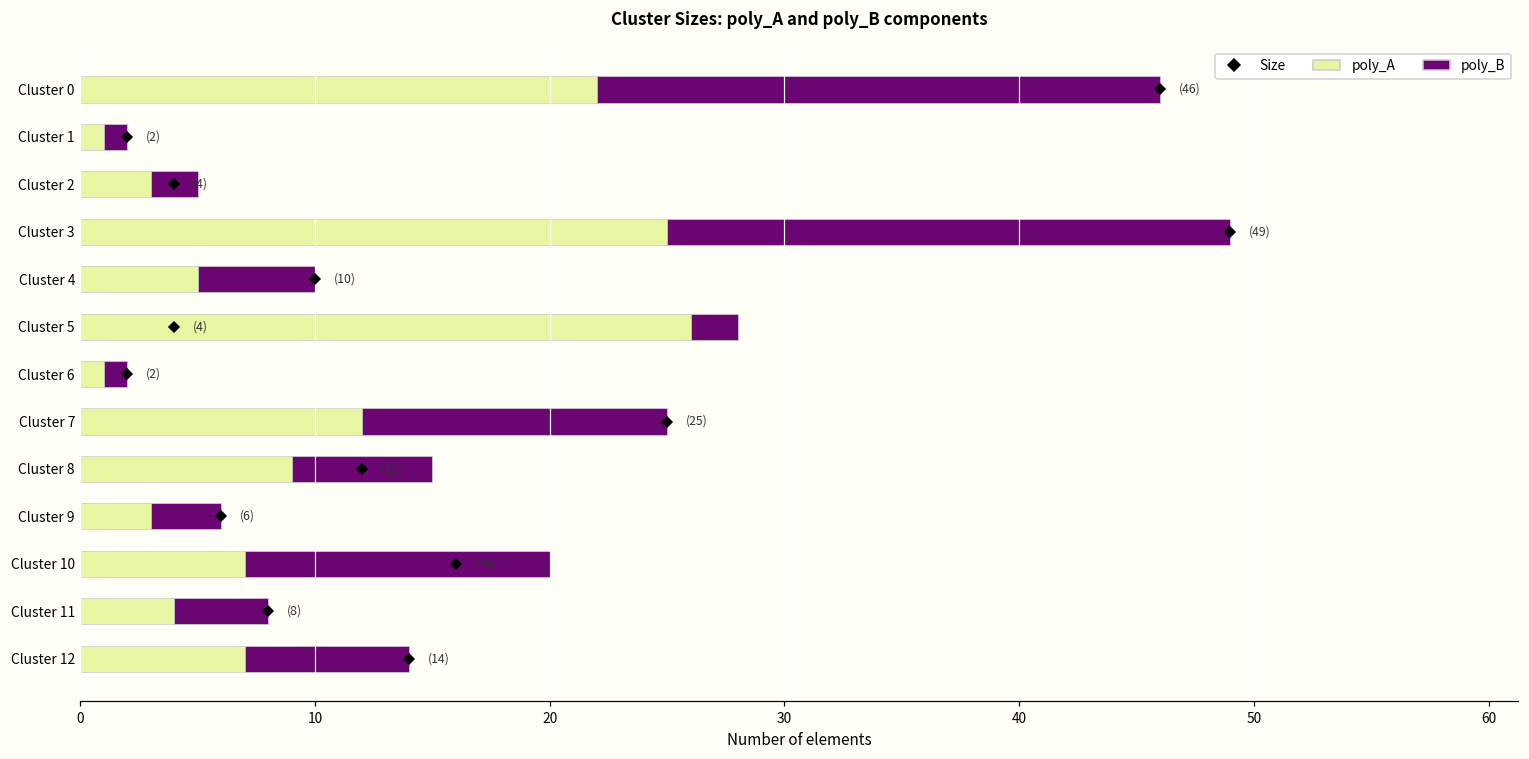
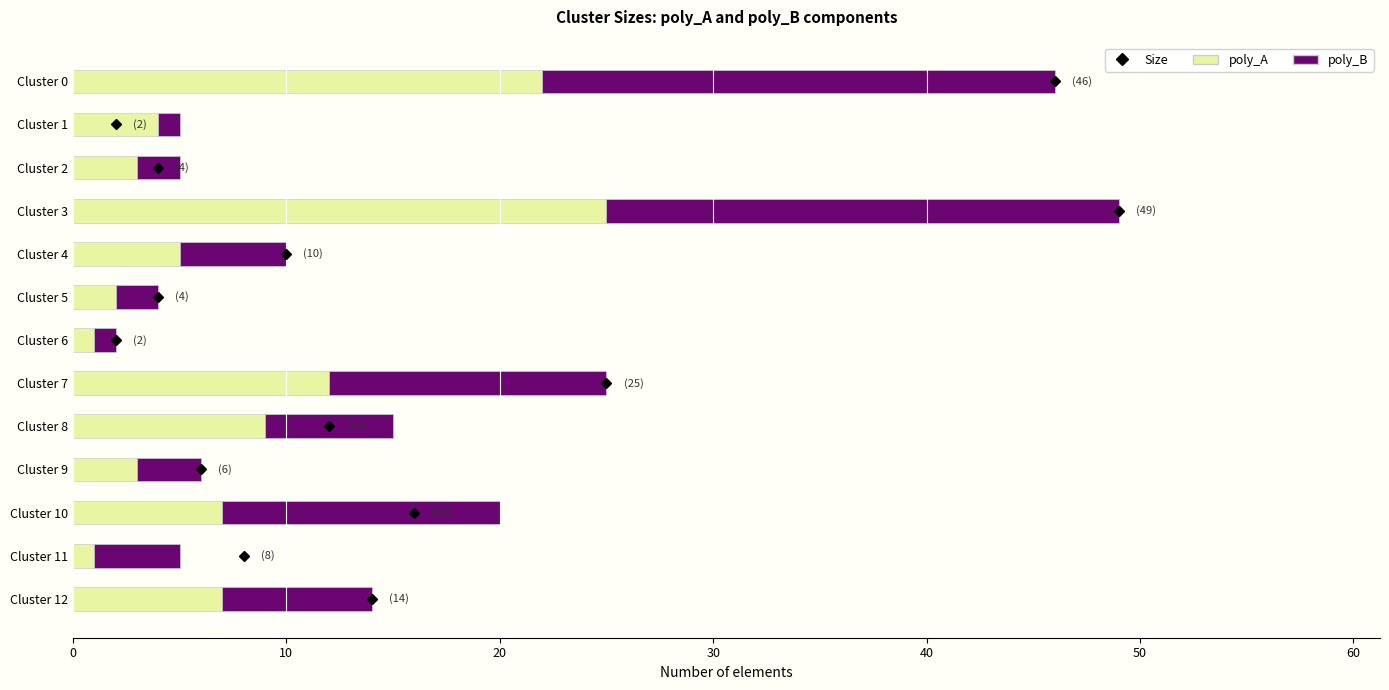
  {
    "poly_A": {
      "Cluster 0": 22,
-     "Cluster 1": 1,
+     "Cluster 1": 4,
      "Cluster 2": 3,
      "Cluster 3": 25,
      "Cluster 4": 5,
-     "Cluster 5": 26,
+     "Cluster 5": 2,
      "Cluster 6": 1,
      "Cluster 7": 12,
      "Cluster 8": 9,
      "Cluster 9": 3,
      "Cluster 10": 7,
-     "Cluster 11": 4,
+     "Cluster 11": 1,
      "Cluster 12": 7
    },
    "poly_B": {
      "Cluster 1": 1,
      "Cluster 11": 4
    }
  }
